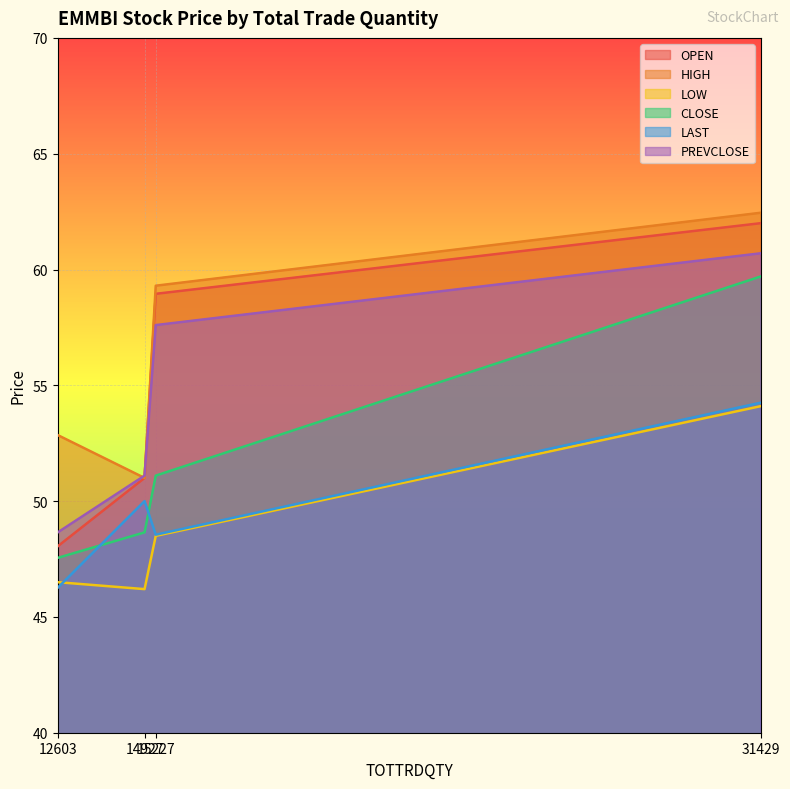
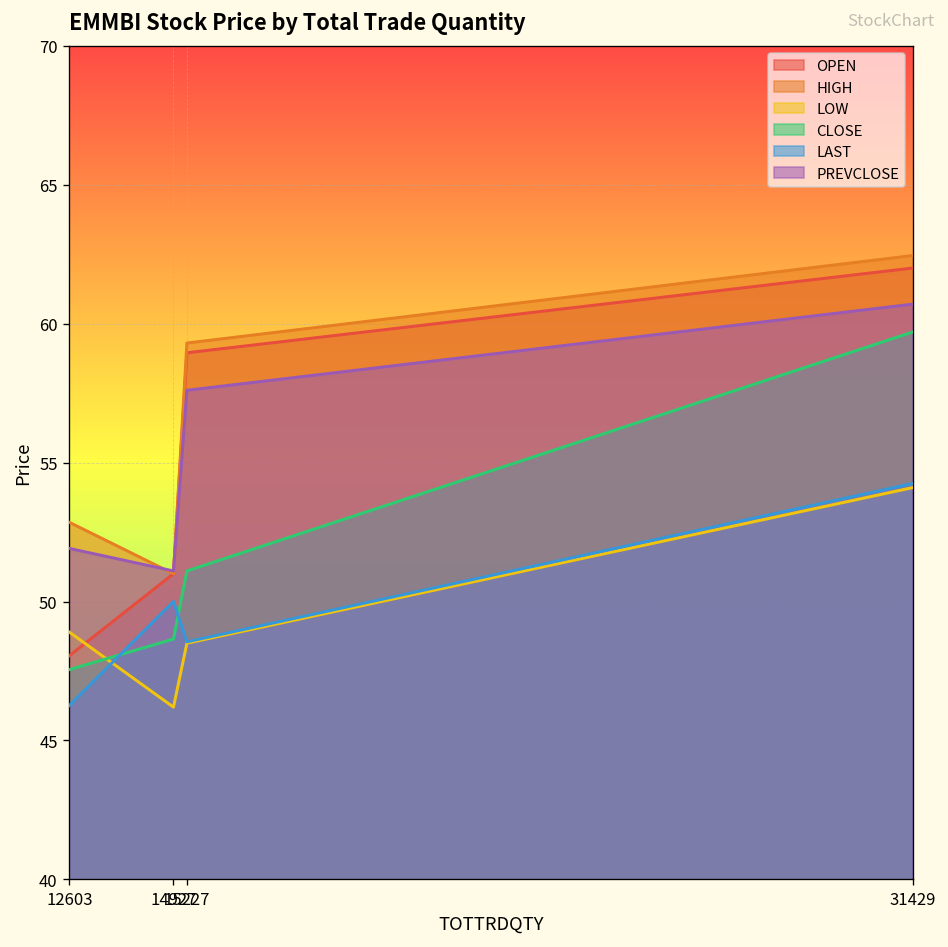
  {
    "LOW": {
-     "12603": 46.5,
+     "12603": 48.9,
      "31429": 54.1
    },
    "CLOSE": {
      "12603": 47.6,
      "31429": 59.7
    },
    "LAST": {
      "12603": 46.3,
      "31429": 54.3
    },
    "PREVCLOSE": {
-     "12603": 48.7,
+     "12603": 51.9,
      "31429": 60.7
    }
  }
